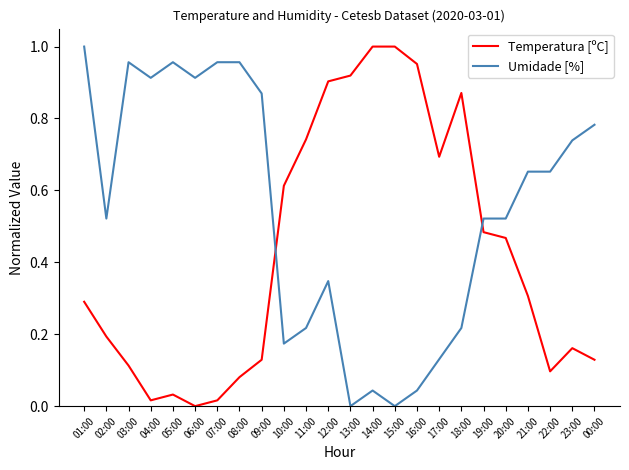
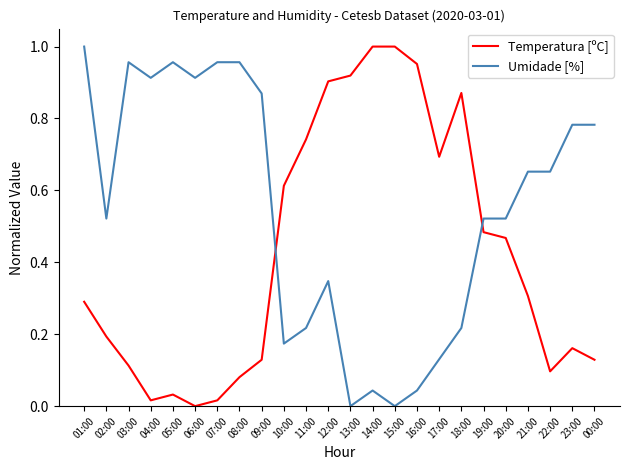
  {
    "Temperatura [ºC]": {
      "01:00": 0.29,
      "02:00": 0.19,
      "03:00": 0.11,
      "04:00": 0.02,
      "05:00": 0.03,
      "06:00": 0.00,
      "07:00": 0.02,
      "08:00": 0.08,
      "09:00": 0.13,
      "10:00": 0.61,
      "11:00": 0.74,
      "12:00": 0.90,
      "13:00": 0.92,
      "14:00": 1.00,
      "15:00": 1.00,
      "16:00": 0.95,
      "17:00": 0.69,
      "18:00": 0.87,
      "19:00": 0.48,
      "20:00": 0.47,
      "21:00": 0.31,
      "22:00": 0.10,
      "23:00": 0.16,
      "00:00": 0.13
    },
    "Umidade [%]": {
      "01:00": 1.00,
      "02:00": 0.52,
      "03:00": 0.96,
      "04:00": 0.91,
      "05:00": 0.96,
      "06:00": 0.91,
      "07:00": 0.96,
      "08:00": 0.96,
      "09:00": 0.87,
      "10:00": 0.17,
      "11:00": 0.22,
      "12:00": 0.35,
      "13:00": 0.00,
      "14:00": 0.04,
      "15:00": 0.00,
      "16:00": 0.04,
      "17:00": 0.13,
      "18:00": 0.22,
      "19:00": 0.52,
      "20:00": 0.52,
      "21:00": 0.65,
      "22:00": 0.65,
-     "23:00": 0.74,
+     "23:00": 0.78,
      "00:00": 0.78
    }
  }
